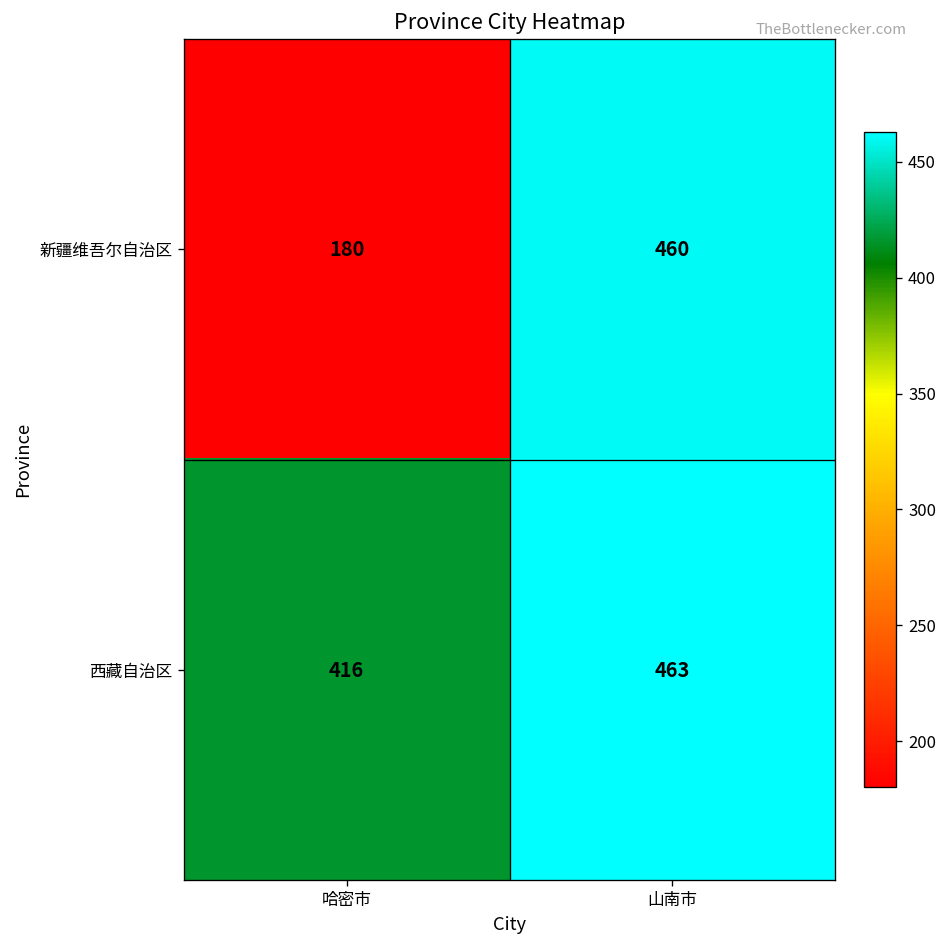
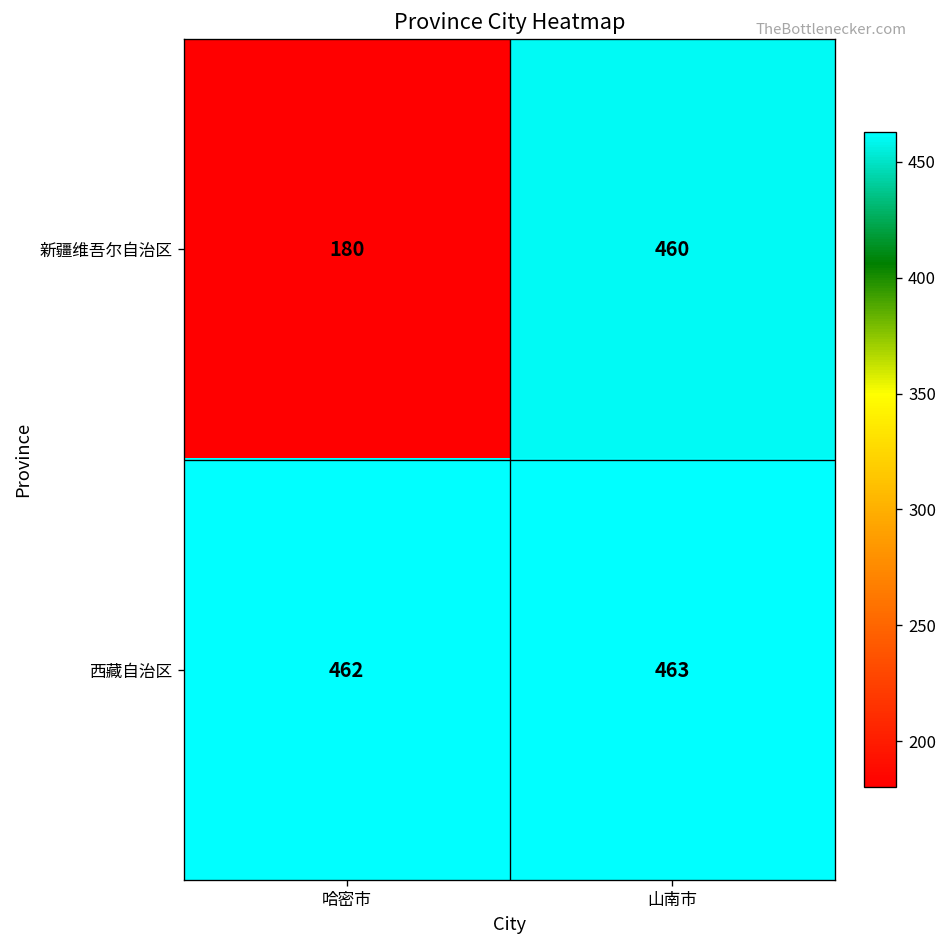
  {
    "新疆维吾尔自治区": {
      "哈密市": 180,
      "山南市": 460
    },
    "西藏自治区": {
-     "哈密市": 416,
+     "哈密市": 462,
      "山南市": 463
    }
  }
